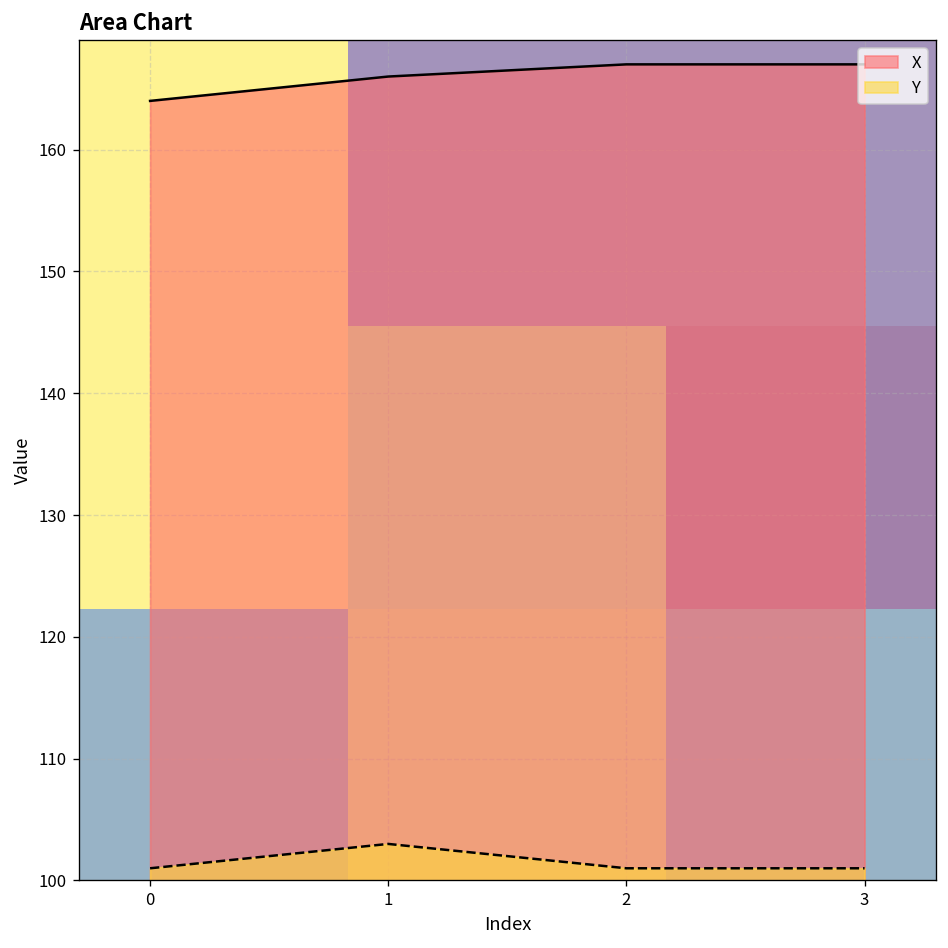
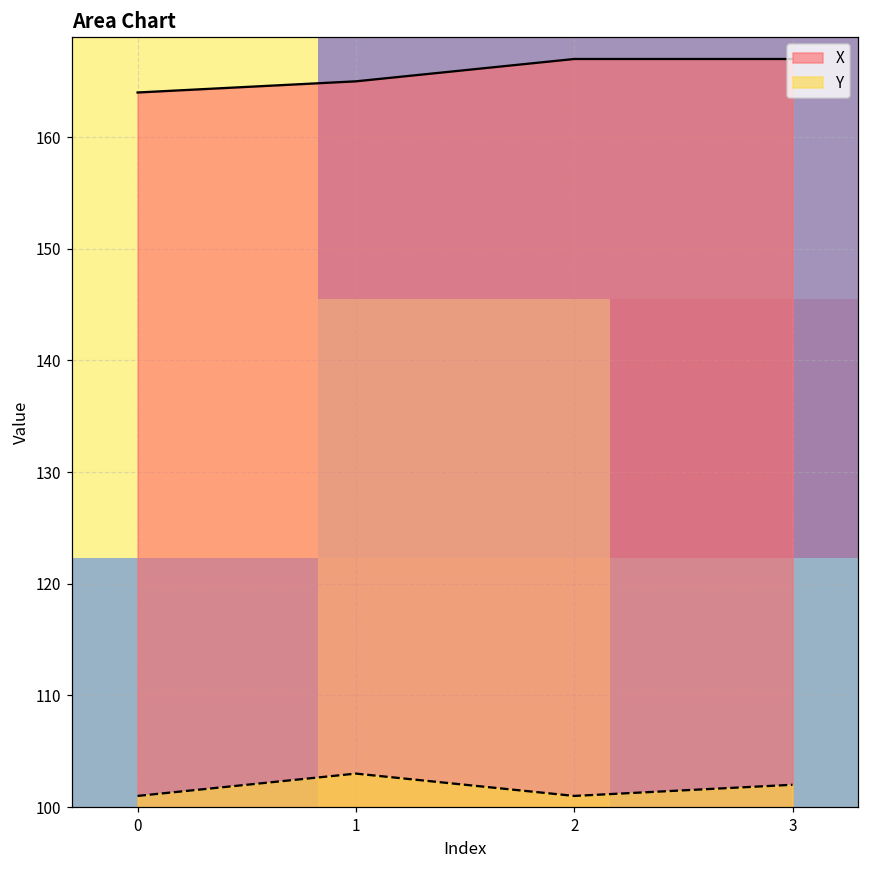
  {
    "X": {
      "0": 164,
-     "1": 166,
+     "1": 165,
      "2": 167
    },
    "Y": {
      "0": 101,
      "1": 103,
      "2": 101,
-     "3": 101
+     "3": 102
    }
  }
